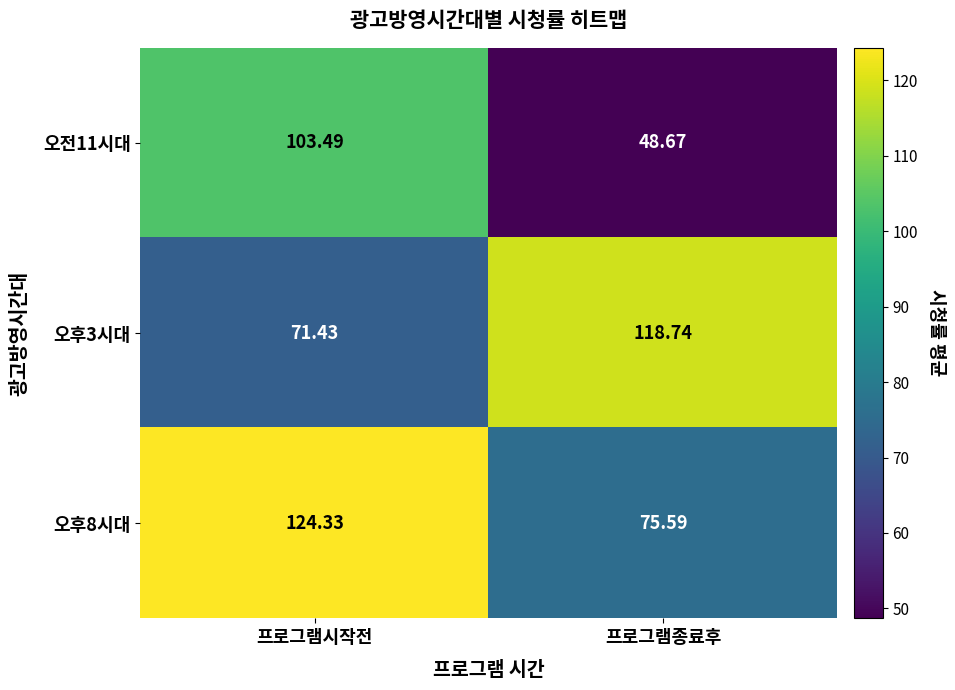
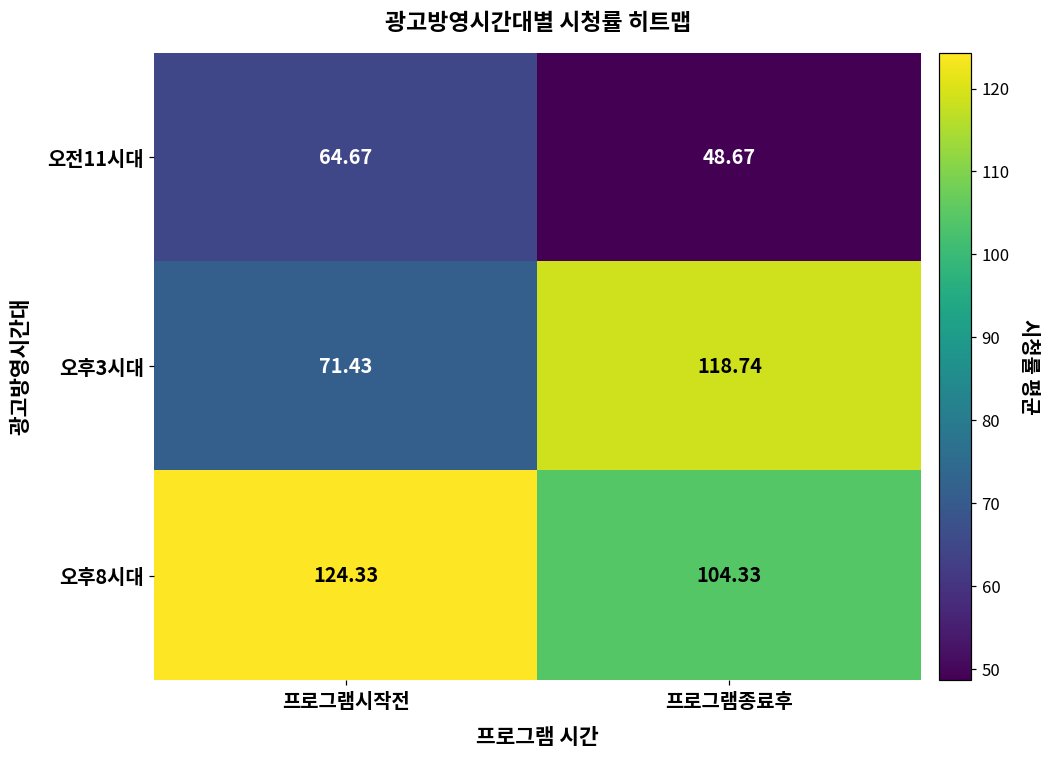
  {
    "오전11시대": {
-     "프로그램시작전": 103.49,
+     "프로그램시작전": 64.67,
      "프로그램종료후": 48.67
    },
    "오후3시대": {
      "프로그램시작전": 71.43,
      "프로그램종료후": 118.74
    },
    "오후8시대": {
      "프로그램시작전": 124.33,
-     "프로그램종료후": 75.59
+     "프로그램종료후": 104.33
    }
  }
